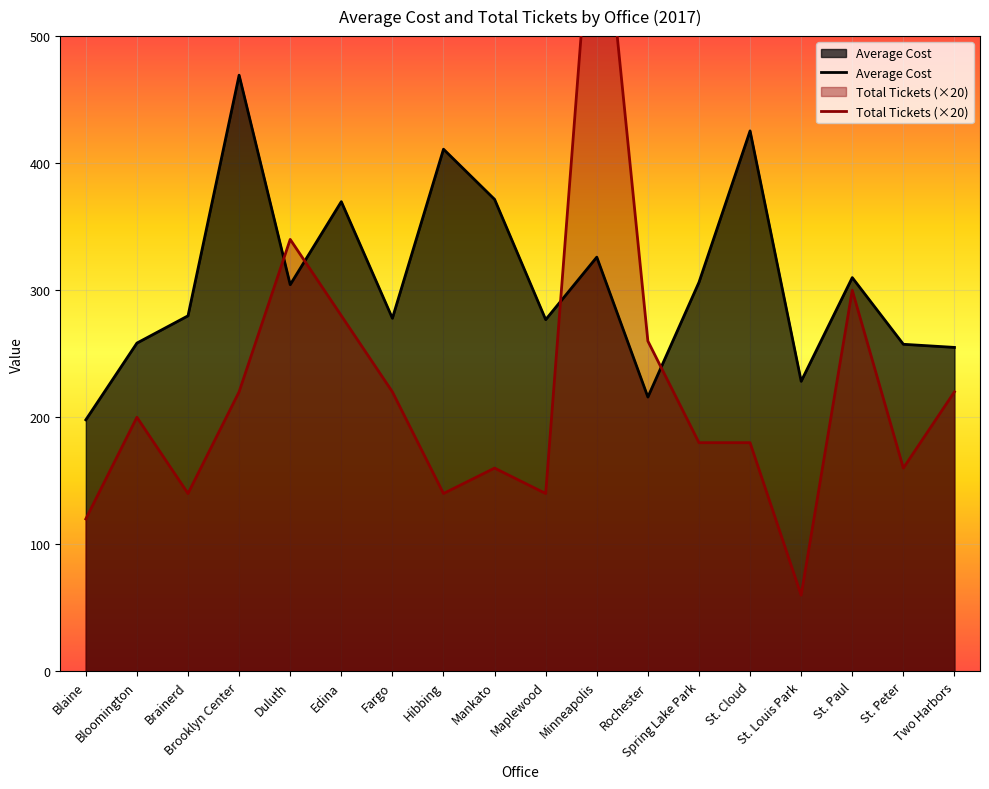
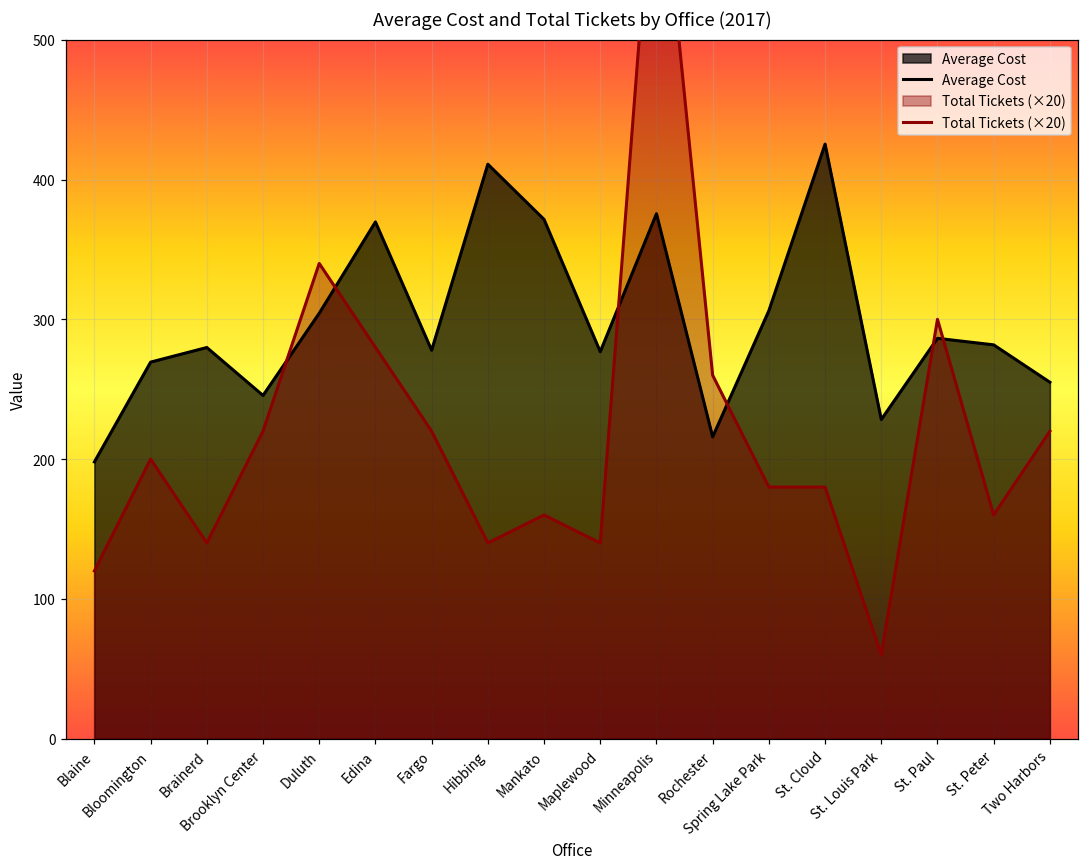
  {
    "Average Cost": {
      "Blaine": 198,
-     "Bloomington": 258,
+     "Bloomington": 269,
      "Brainerd": 280,
-     "Brooklyn Center": 469,
+     "Brooklyn Center": 246,
      "Duluth": 304,
      "Edina": 370,
      "Fargo": 278,
      "Hibbing": 411,
      "Mankato": 372,
      "Maplewood": 277,
-     "Minneapolis": 326,
+     "Minneapolis": 376,
      "Rochester": 216,
      "Spring Lake Park": 306,
      "St. Cloud": 425,
      "St. Louis Park": 228,
-     "St. Paul": 310,
-     "St. Peter": 257,
+     "St. Paul": 286,
+     "St. Peter": 282,
      "Two Harbors": 255
    },
    "Total Tickets (×20)": {
      "Blaine": 120,
      "Bloomington": 200,
      "Brainerd": 140,
      "Brooklyn Center": 220,
      "Duluth": 340,
      "Edina": 280,
      "Fargo": 220,
      "Hibbing": 140,
      "Mankato": 160,
      "Maplewood": 140,
      "Rochester": 260,
      "Spring Lake Park": 180,
      "St. Cloud": 180,
      "St. Louis Park": 60,
      "St. Paul": 300,
      "St. Peter": 160,
      "Two Harbors": 220
    }
  }
